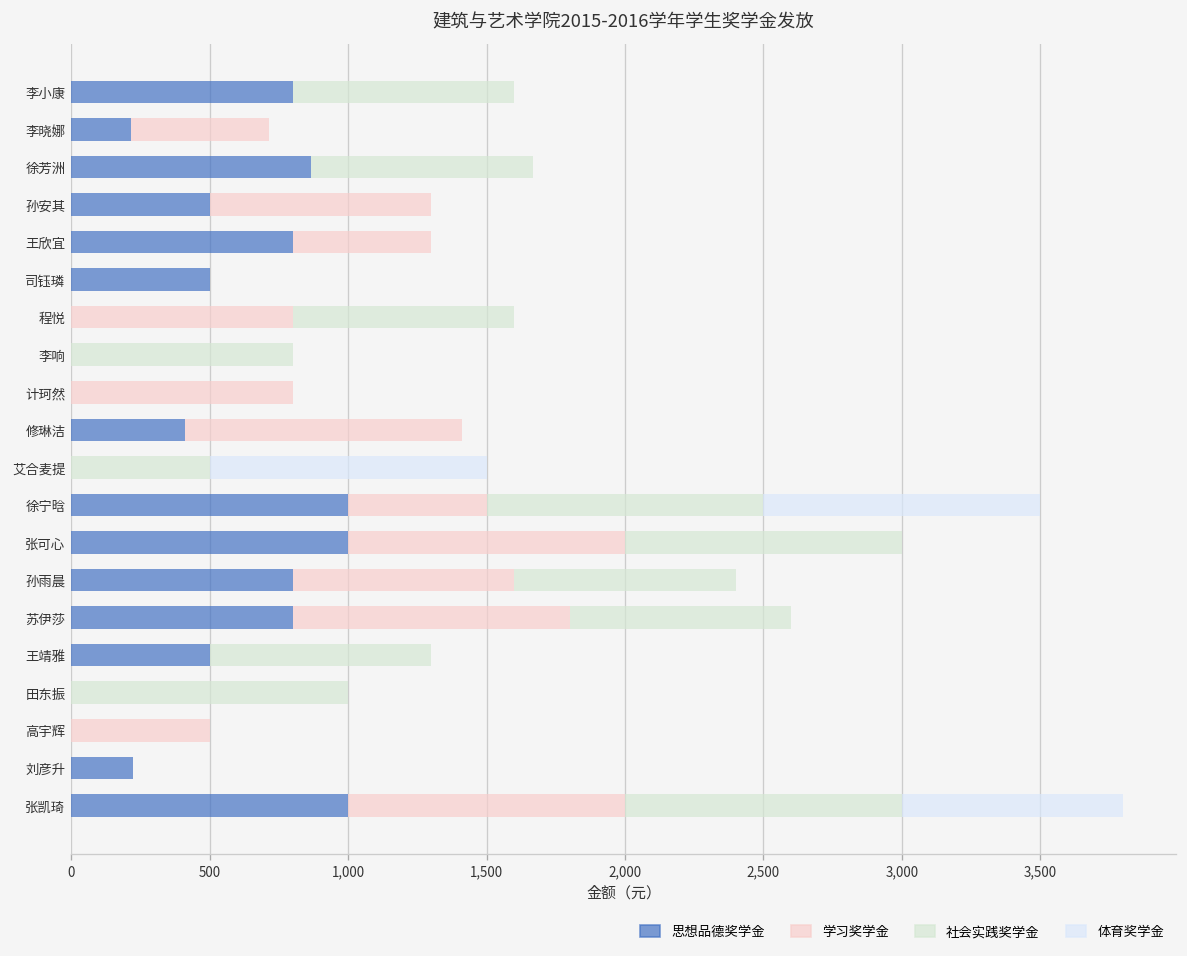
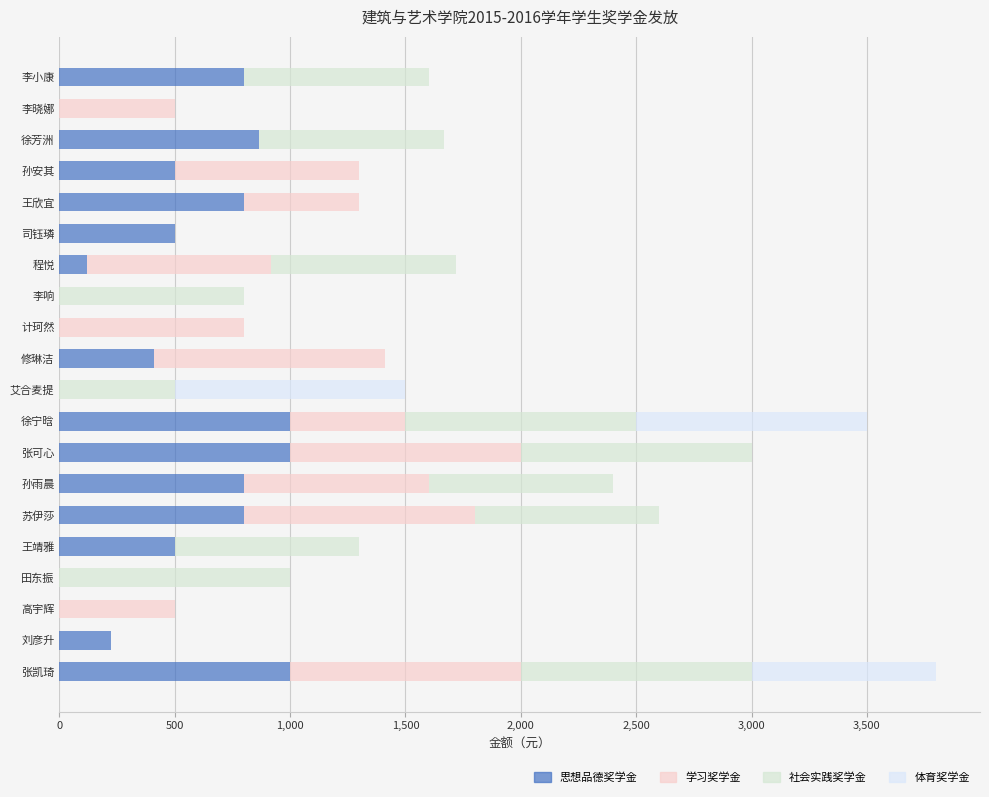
  {
    "思想品德奖学金": {
      "李小康": "800",
-     "李晓娜": "220",
+     "李晓娜": "0",
      "徐芳洲": "870",
      "孙安其": "500",
      "王欣宜": "800",
      "司钰璘": "500",
-     "程悦": "0",
+     "程悦": "120",
      "李响": "0",
      "计珂然": "0",
      "修琳洁": "410",
      "艾合麦提": "0",
      "徐宁晗": "1,000",
      "张可心": "1,000",
      "孙雨晨": "800",
      "苏伊莎": "800",
      "王靖雅": "500",
      "田东振": "0",
      "高宇辉": "0",
      "刘彦升": "220",
      "张凯琦": "1,000"
    }
  }
